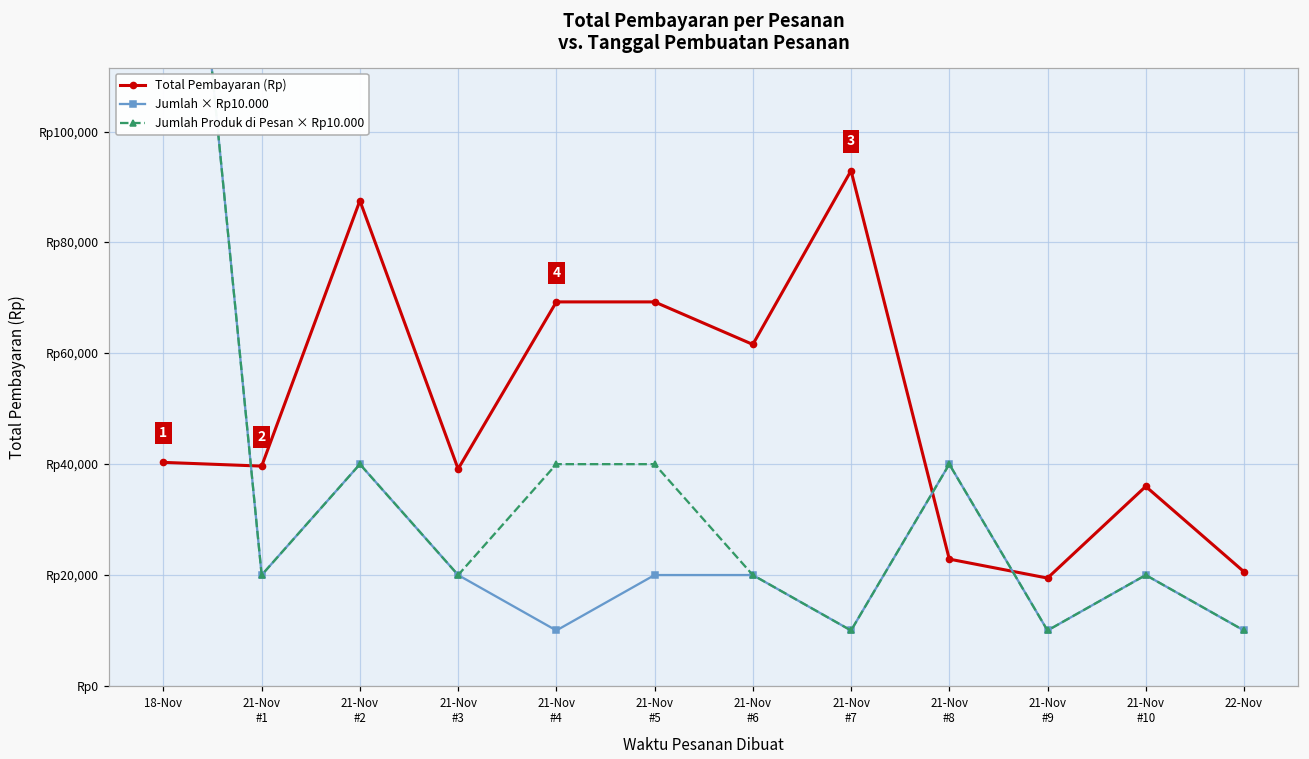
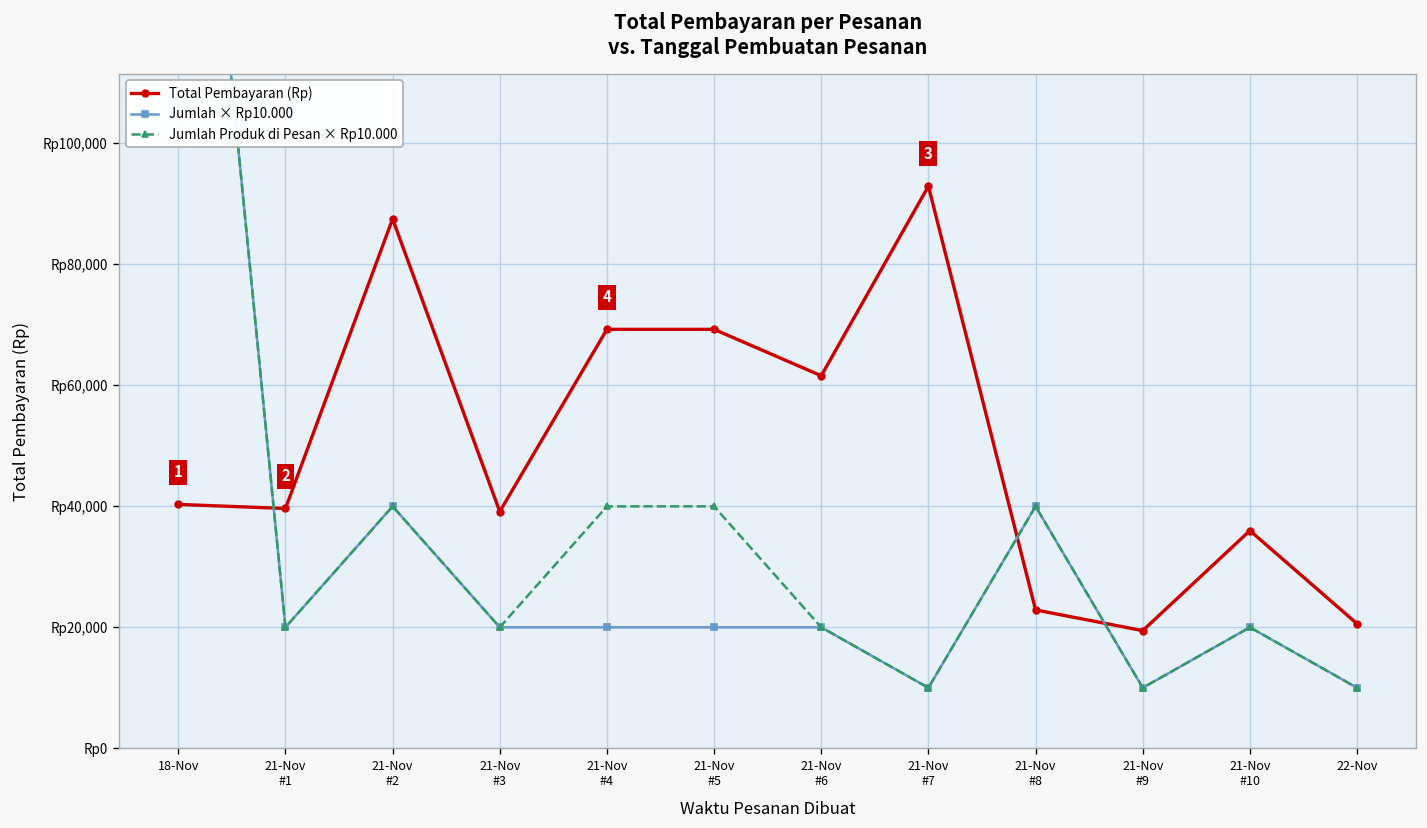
  {
    "Total Pembayaran (Rp)": {
      "21-Nov #2": "Rp88,000",
      "21-Nov #3": "Rp39,000",
      "21-Nov #5": "Rp69,000",
      "21-Nov #6": "Rp62,000",
      "21-Nov #8": "Rp23,000",
      "21-Nov #9": "Rp19,000",
      "21-Nov #10": "Rp36,000",
      "22-Nov": "Rp21,000"
    },
    "Jumlah × Rp10.000": {
-     "21-Nov #4": "Rp10,000",
+     "21-Nov #4": "Rp20,000",
      "21-Nov #5": "Rp20,000"
    },
    "Jumlah Produk di Pesan × Rp10.000": {
      "21-Nov #4": "Rp40,000",
      "21-Nov #5": "Rp40,000"
    }
  }
